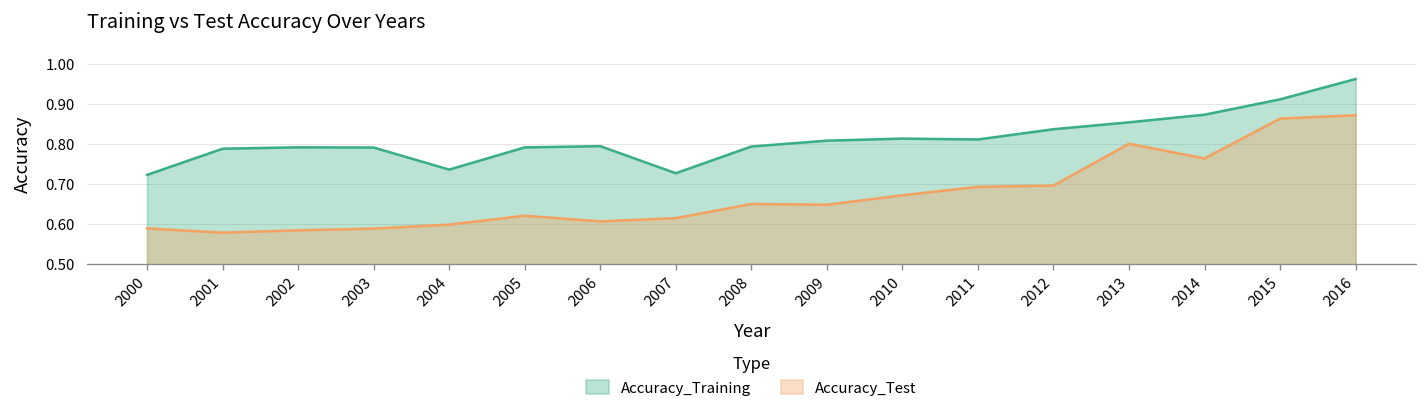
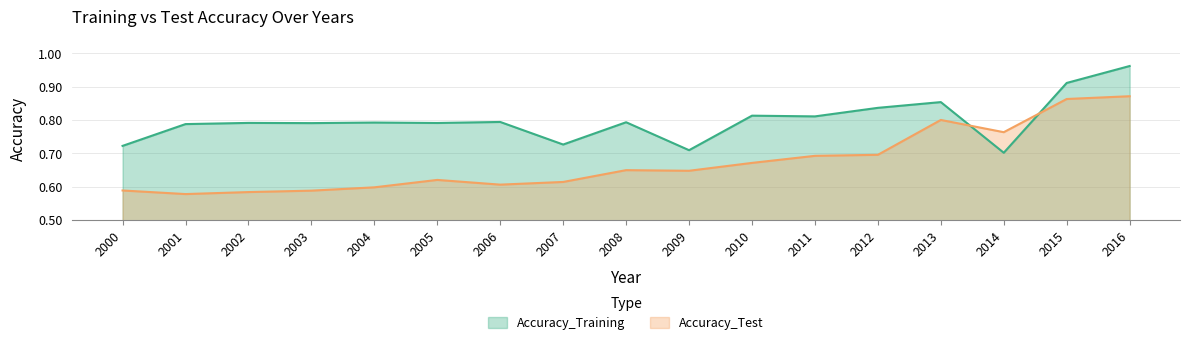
  {
    "Accuracy_Training": {
      "2000": 0.72,
      "2001": 0.79,
      "2002": 0.79,
      "2003": 0.79,
-     "2004": 0.74,
+     "2004": 0.79,
      "2005": 0.79,
      "2006": 0.79,
      "2007": 0.73,
      "2008": 0.79,
-     "2009": 0.81,
+     "2009": 0.71,
      "2010": 0.81,
      "2011": 0.81,
      "2012": 0.84,
      "2013": 0.85,
-     "2014": 0.87,
+     "2014": 0.70,
      "2015": 0.91,
      "2016": 0.96
    },
    "Accuracy_Test": {
      "2000": 0.59,
      "2001": 0.58,
      "2002": 0.58,
      "2003": 0.59,
      "2004": 0.60,
      "2005": 0.62,
      "2006": 0.61,
      "2007": 0.61,
      "2008": 0.65,
      "2009": 0.65,
      "2010": 0.67,
      "2011": 0.69,
      "2012": 0.70,
      "2013": 0.80,
      "2014": 0.76,
      "2015": 0.86,
      "2016": 0.87
    }
  }
